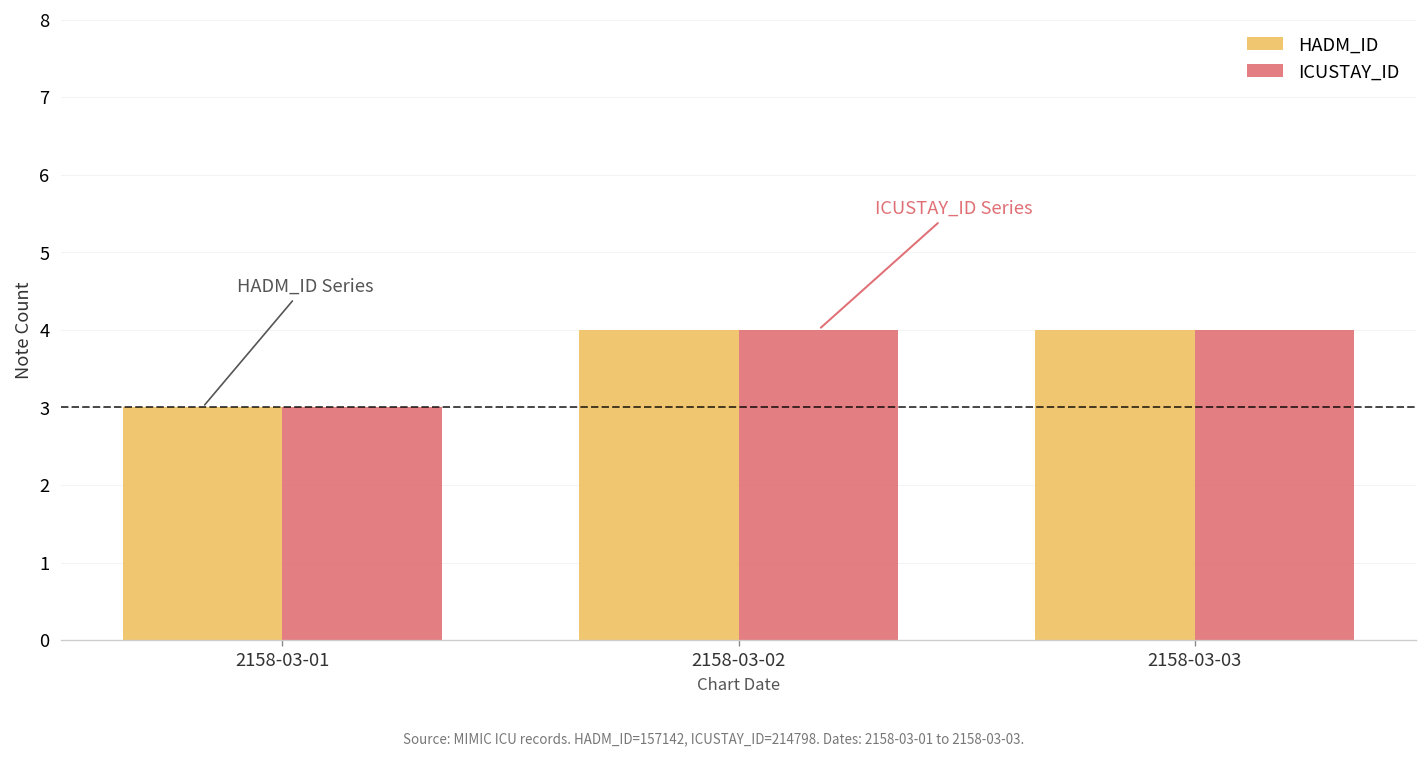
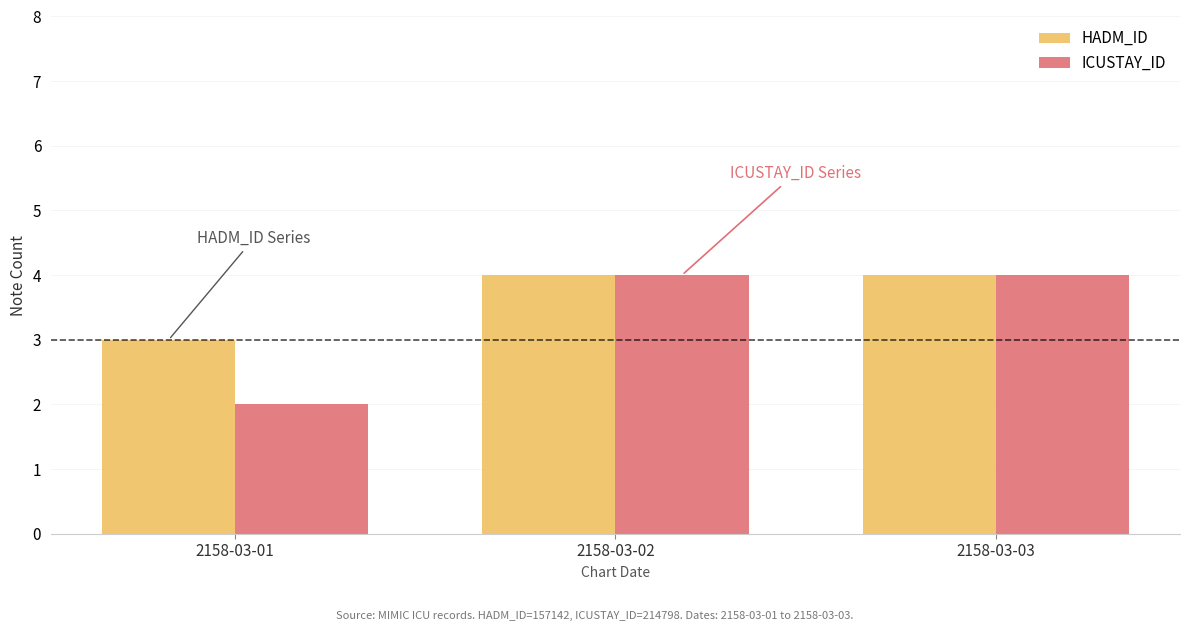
  {
    "HADM_ID": {
      "2158-03-01": 3,
      "2158-03-02": 4,
      "2158-03-03": 4
    },
    "ICUSTAY_ID": {
-     "2158-03-01": 3,
+     "2158-03-01": 2,
      "2158-03-02": 4,
      "2158-03-03": 4
    }
  }
